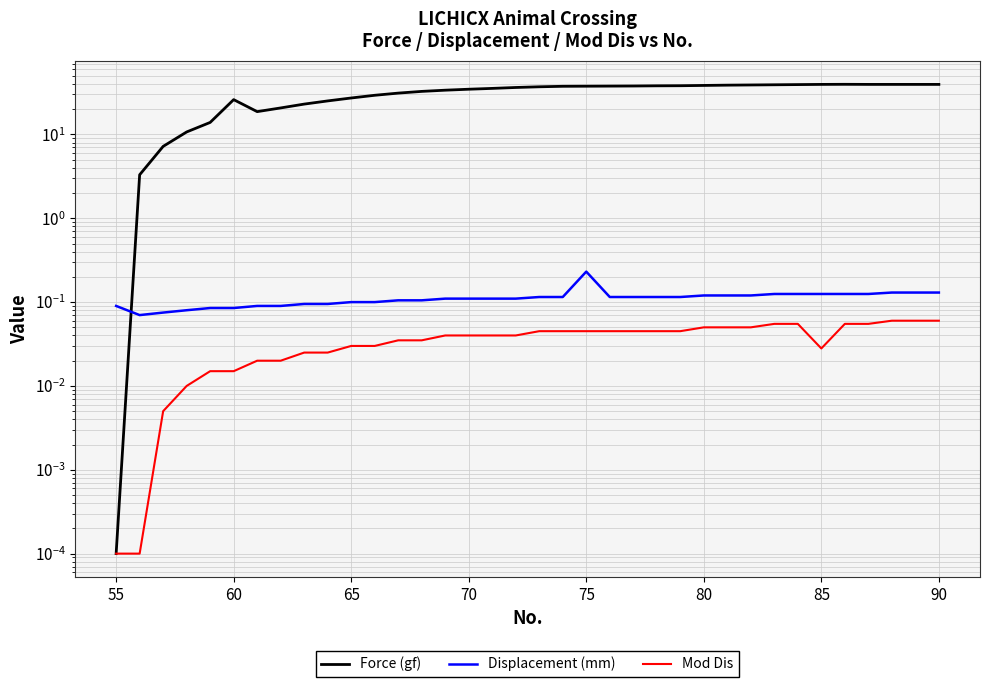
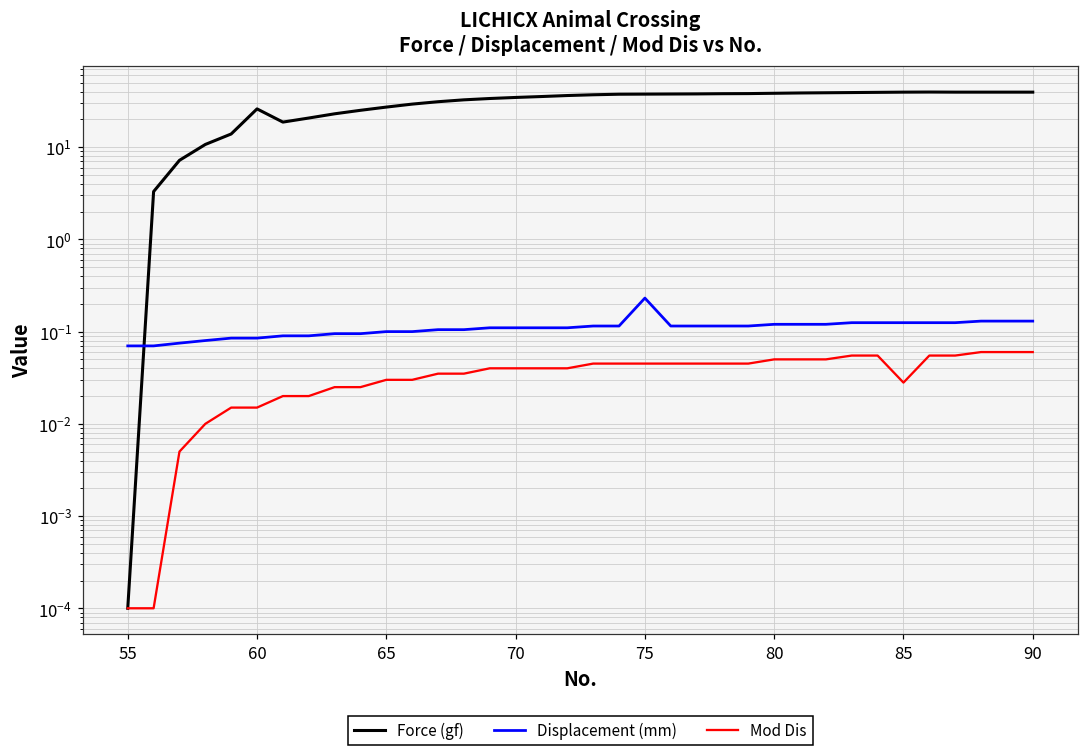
  {
    "Force (gf)": {
      "60": 26,
      "65": 27,
      "70": 35,
      "75": 40,
      "80": 40,
      "85": 40,
      "90": 40
    },
    "Displacement (mm)": {
-     "55": 0.09,
+     "55": 0.07,
      "60": 0.09,
      "65": 0.10,
      "70": 0.11,
      "75": 0.23,
      "80": 0.12,
      "85": 0.13,
      "90": 0.13
    },
    "Mod Dis": {
      "60": 0.015,
      "65": 0.03,
      "70": 0.04,
      "75": 0.05,
      "80": 0.05,
      "85": 0.028,
      "90": 0.06
    }
  }
